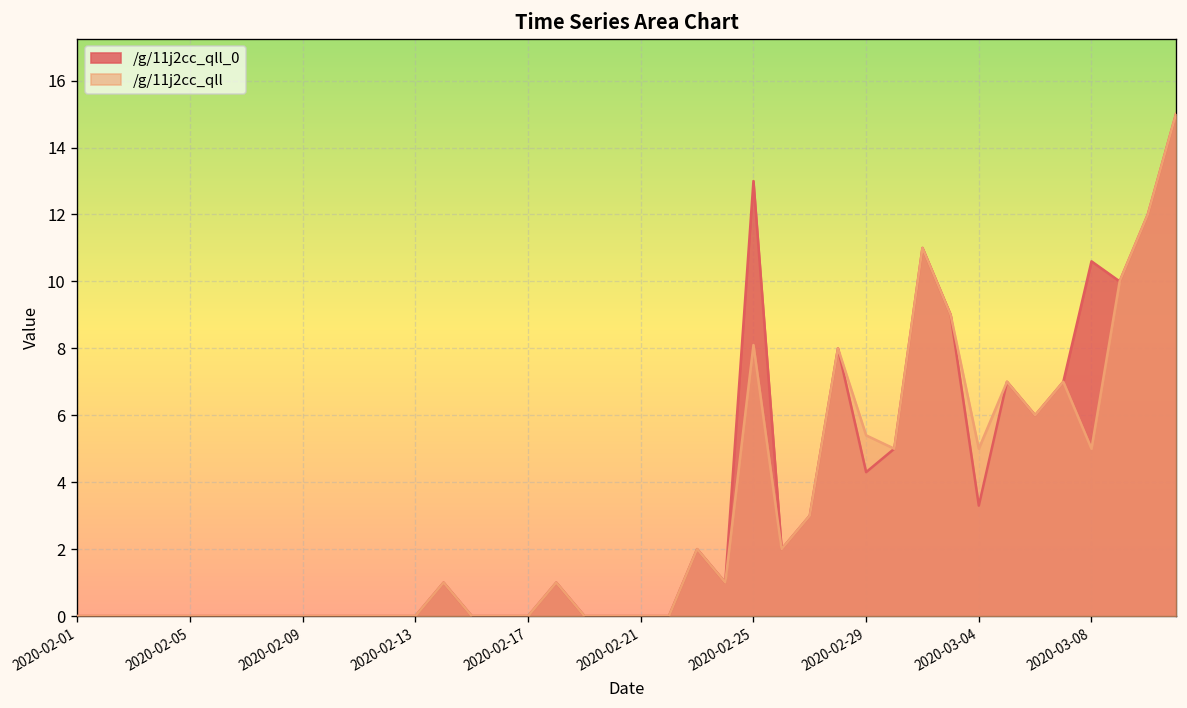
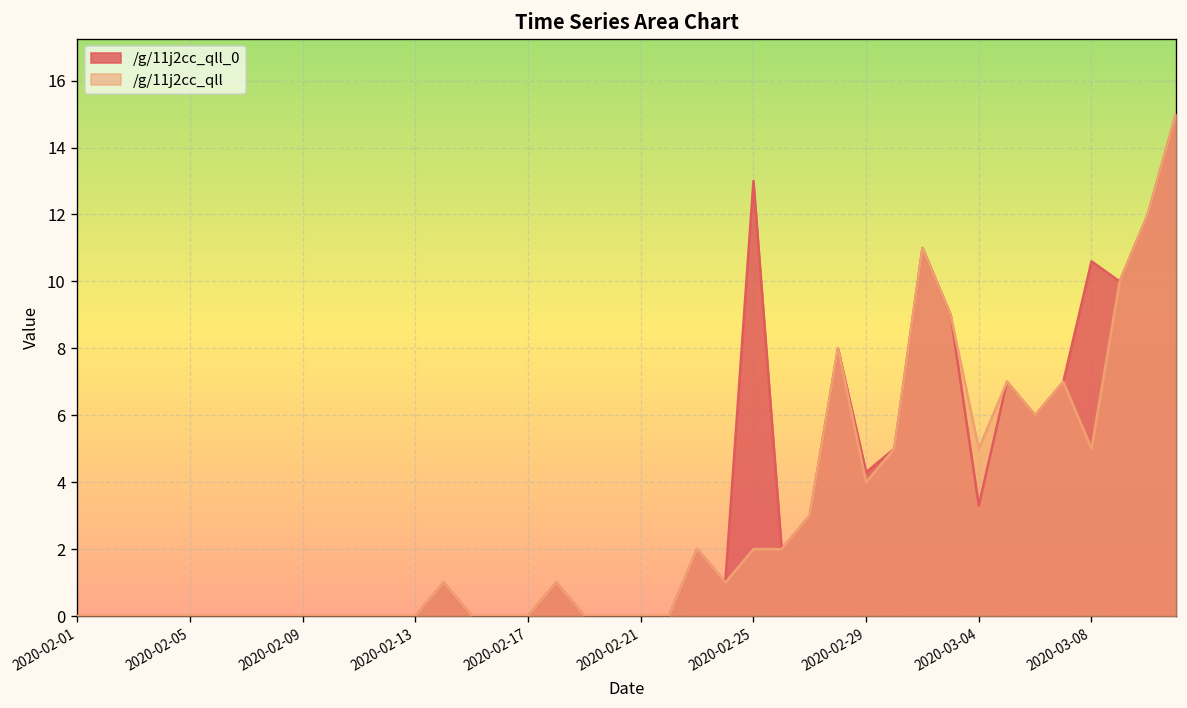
  {
    "/g/11j2cc_qll_0": {
      "2020-02-25": 13.0,
      "2020-02-29": 4.3,
      "2020-03-04": 3.3,
      "2020-03-08": 10.6
    },
    "/g/11j2cc_qll": {
-     "2020-02-25": 8.1,
-     "2020-02-29": 5.4,
+     "2020-02-25": 2.0,
+     "2020-02-29": 4.0,
      "2020-03-04": 5.0,
      "2020-03-08": 5.0
    }
  }
